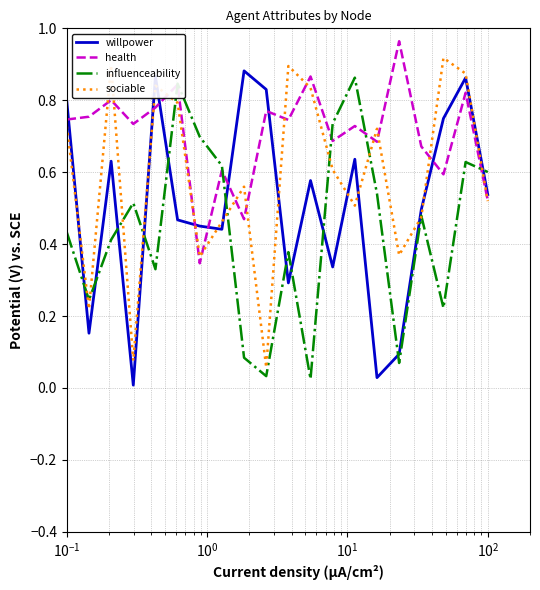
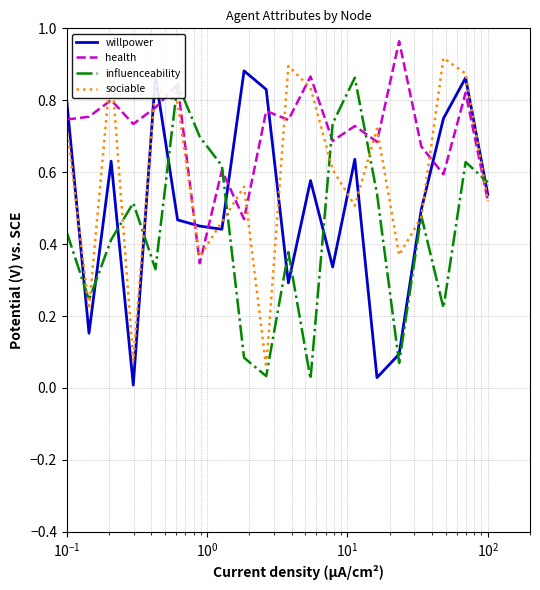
  {
    "willpower": {
      "10^-1": 0.80,
      "10^2": 0.54
    },
    "health": {
      "10^-1": 0.75
    },
    "influenceability": {
      "10^-1": 0.43,
-     "10^2": 0.60
+     "10^2": 0.57
    },
    "sociable": {
      "10^-1": 0.73
    }
  }
